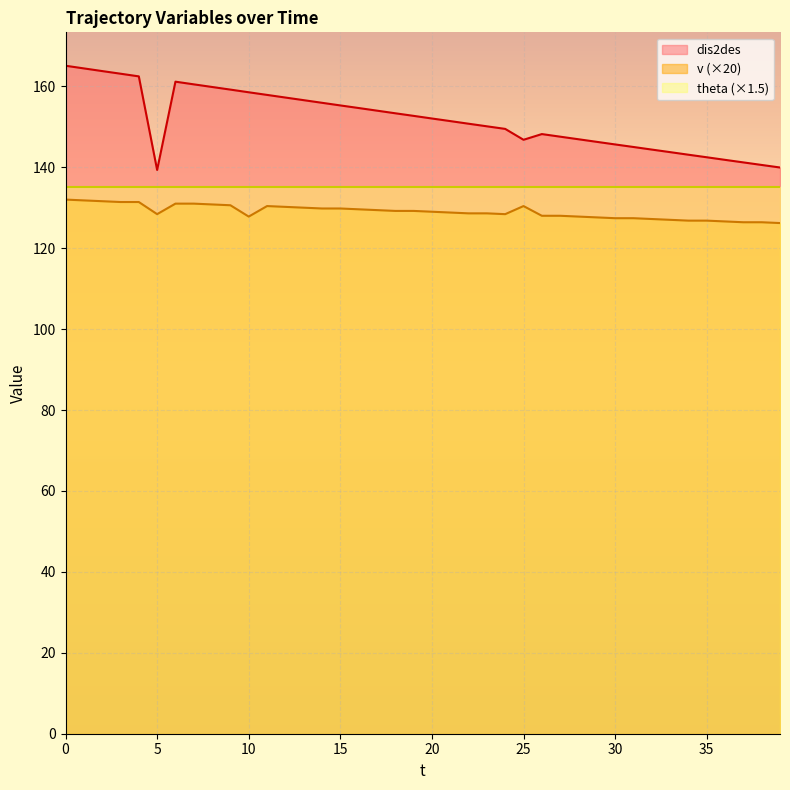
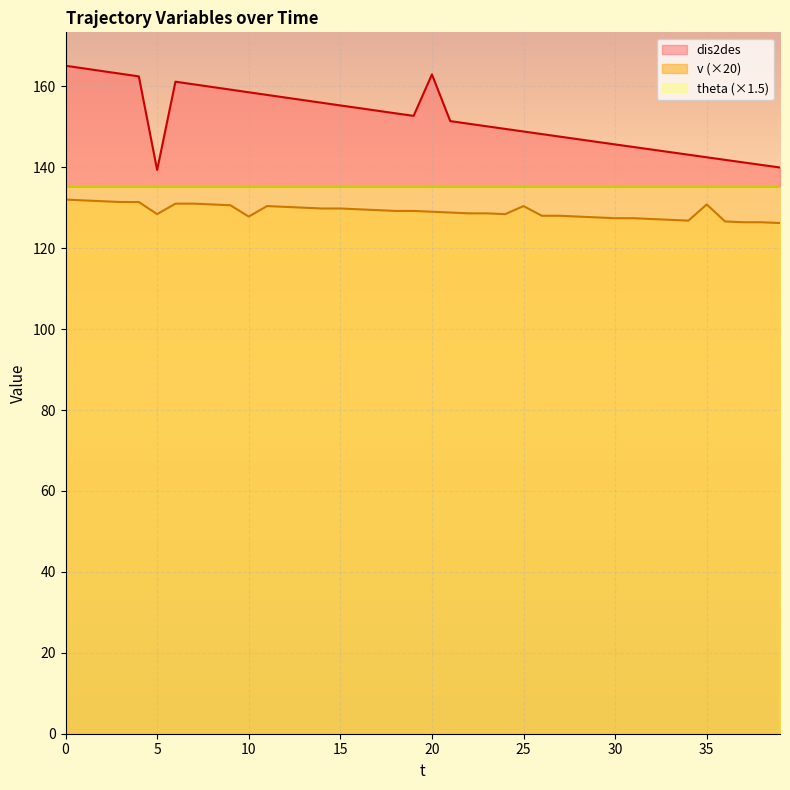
  {
    "dis2des": {
      "0": 165,
      "5": 139,
      "10": 159,
      "15": 155,
-     "20": 152,
-     "25": 147,
+     "20": 163,
+     "25": 149,
      "30": 146,
      "35": 142
    },
    "v (×20)": {
      "0": 132,
      "5": 128,
      "10": 128,
      "15": 130,
      "20": 129,
      "25": 130,
      "30": 127,
-     "35": 127
+     "35": 131
    },
    "theta (×1.5)": {
      "0": 135,
      "5": 135,
      "10": 135,
      "15": 135,
      "20": 135,
      "25": 135,
      "30": 135,
      "35": 135
    }
  }
